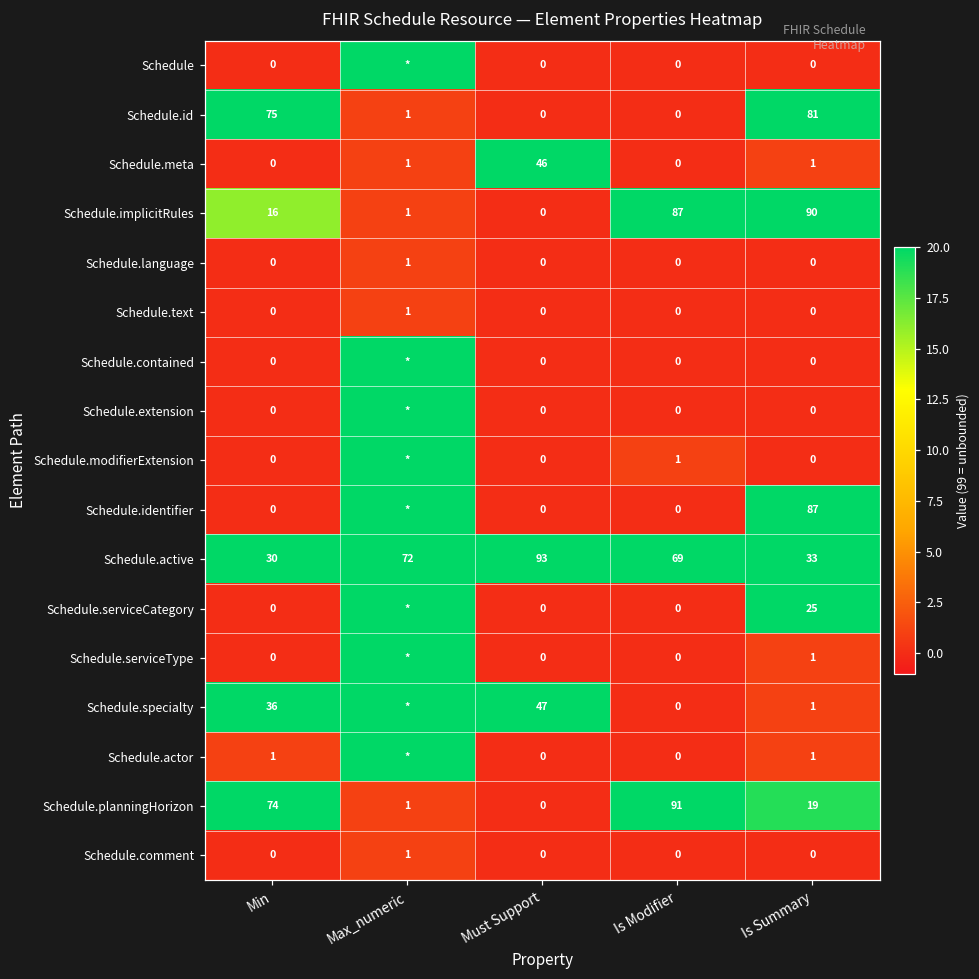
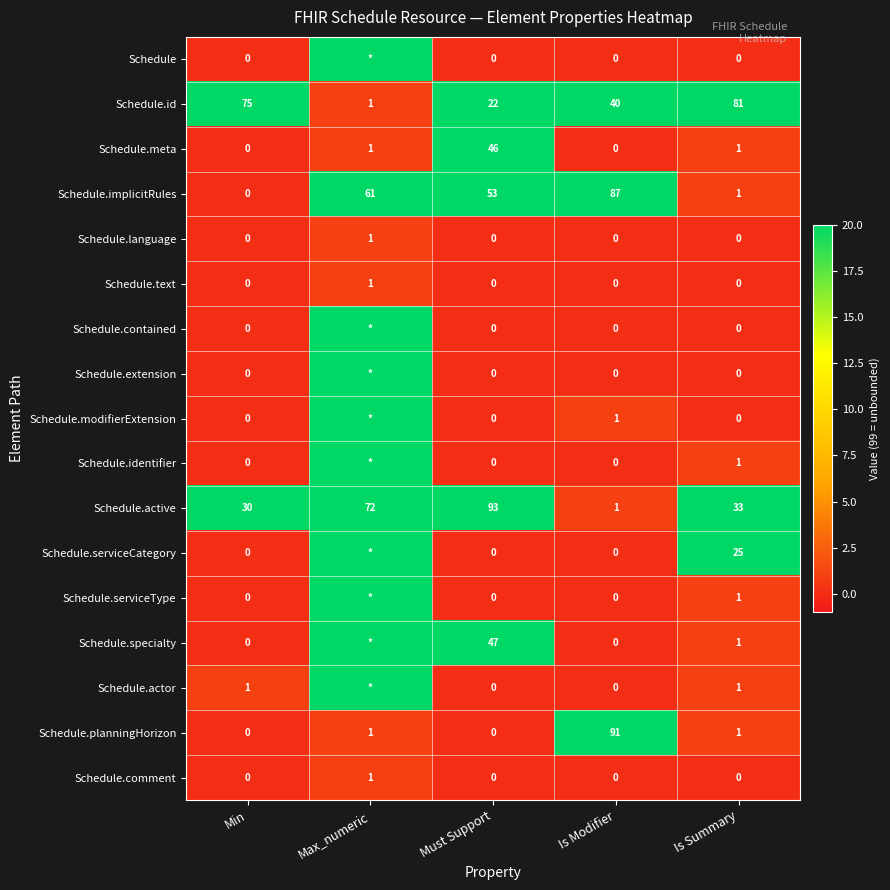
  {
    "Schedule": {
      "Min": 0,
      "Must Support": 0,
      "Is Modifier": 0,
      "Is Summary": 0
    },
    "Schedule.id": {
      "Min": 75,
      "Max_numeric": 1,
-     "Must Support": 0,
-     "Is Modifier": 0,
+     "Must Support": 22,
+     "Is Modifier": 40,
      "Is Summary": 81
    },
    "Schedule.meta": {
      "Min": 0,
      "Max_numeric": 1,
      "Must Support": 46,
      "Is Modifier": 0,
      "Is Summary": 1
    },
    "Schedule.implicitRules": {
-     "Min": 16,
-     "Max_numeric": 1,
-     "Must Support": 0,
+     "Min": 0,
+     "Max_numeric": 61,
+     "Must Support": 53,
      "Is Modifier": 87,
-     "Is Summary": 90
+     "Is Summary": 1
    },
    "Schedule.language": {
      "Min": 0,
      "Max_numeric": 1,
      "Must Support": 0,
      "Is Modifier": 0,
      "Is Summary": 0
    },
    "Schedule.text": {
      "Min": 0,
      "Max_numeric": 1,
      "Must Support": 0,
      "Is Modifier": 0,
      "Is Summary": 0
    },
    "Schedule.contained": {
      "Min": 0,
      "Must Support": 0,
      "Is Modifier": 0,
      "Is Summary": 0
    },
    "Schedule.extension": {
      "Min": 0,
      "Must Support": 0,
      "Is Modifier": 0,
      "Is Summary": 0
    },
    "Schedule.modifierExtension": {
      "Min": 0,
      "Must Support": 0,
      "Is Modifier": 1,
      "Is Summary": 0
    },
    "Schedule.identifier": {
      "Min": 0,
      "Must Support": 0,
      "Is Modifier": 0,
-     "Is Summary": 87
+     "Is Summary": 1
    },
    "Schedule.active": {
      "Min": 30,
      "Max_numeric": 72,
      "Must Support": 93,
-     "Is Modifier": 69,
+     "Is Modifier": 1,
      "Is Summary": 33
    },
    "Schedule.serviceCategory": {
      "Min": 0,
      "Must Support": 0,
      "Is Modifier": 0,
      "Is Summary": 25
    },
    "Schedule.serviceType": {
      "Min": 0,
      "Must Support": 0,
      "Is Modifier": 0,
      "Is Summary": 1
    },
    "Schedule.specialty": {
-     "Min": 36,
+     "Min": 0,
      "Must Support": 47,
      "Is Modifier": 0,
      "Is Summary": 1
    },
    "Schedule.actor": {
      "Min": 1,
      "Must Support": 0,
      "Is Modifier": 0,
      "Is Summary": 1
    },
    "Schedule.planningHorizon": {
-     "Min": 74,
+     "Min": 0,
      "Max_numeric": 1,
      "Must Support": 0,
      "Is Modifier": 91,
-     "Is Summary": 19
+     "Is Summary": 1
    },
    "Schedule.comment": {
      "Min": 0,
      "Max_numeric": 1,
      "Must Support": 0,
      "Is Modifier": 0,
      "Is Summary": 0
    }
  }
